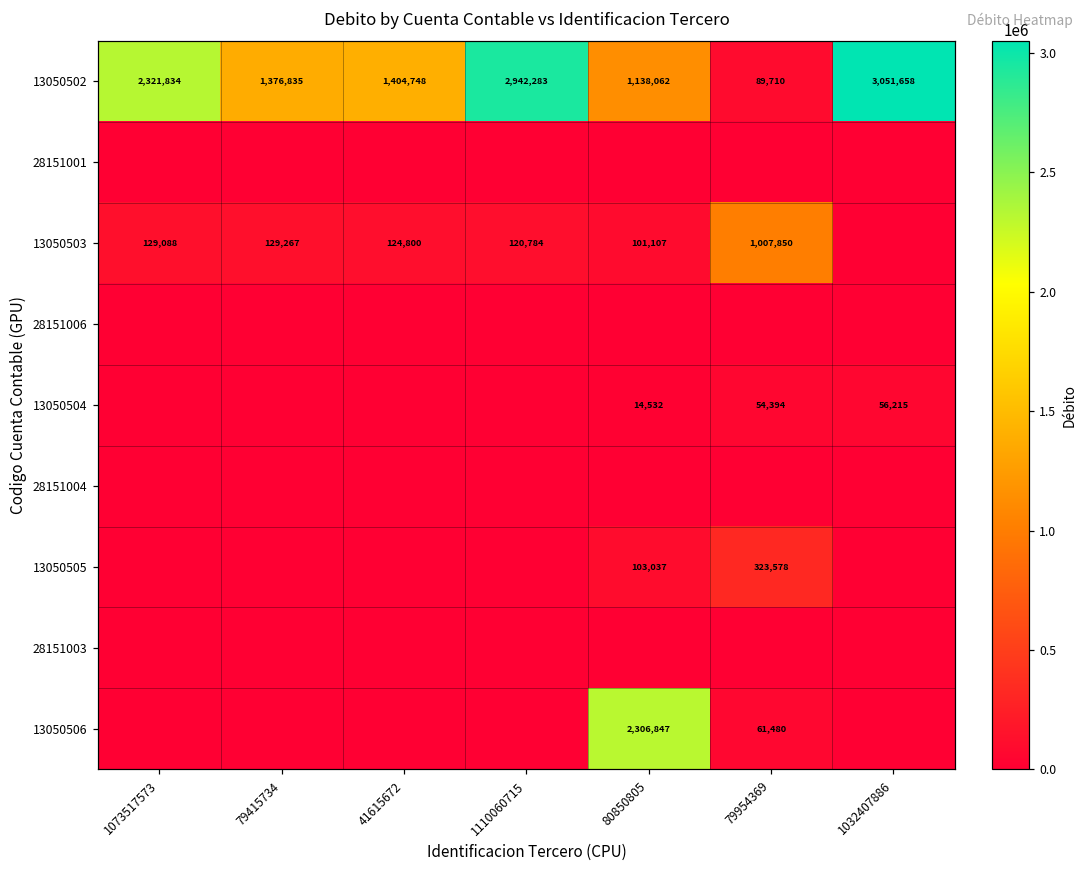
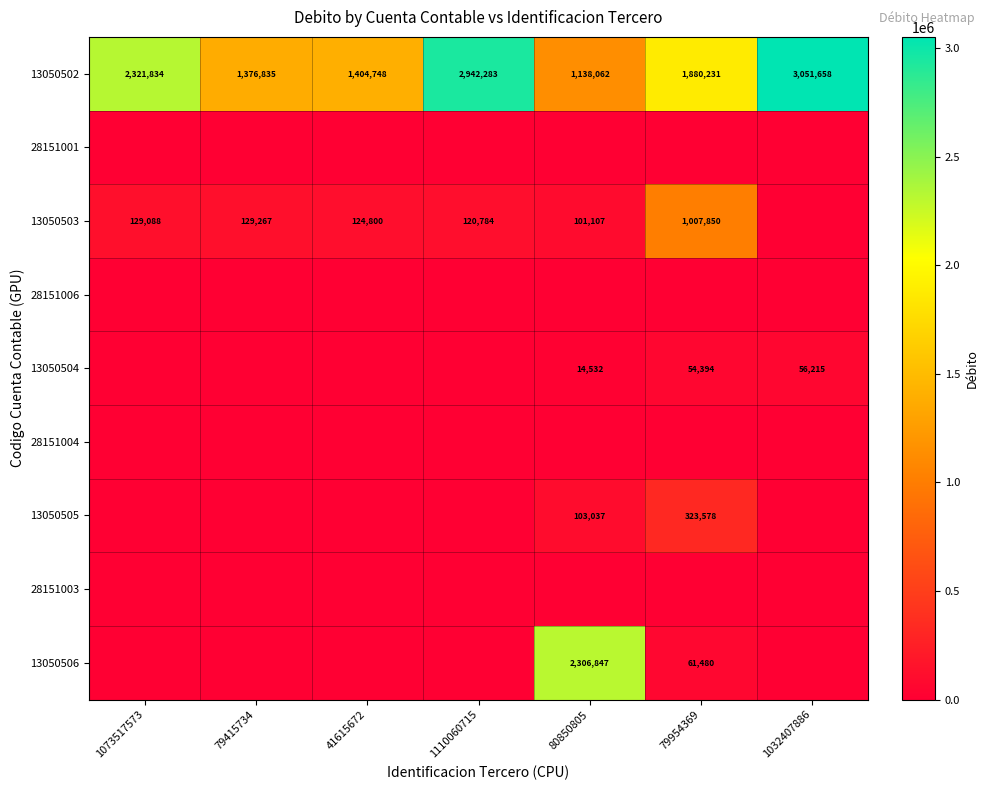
  {
    "13050502": {
      "1073517573": "2,321,834",
      "79415734": "1,376,835",
      "41615672": "1,404,748",
      "1110060715": "2,942,283",
      "80850805": "1,138,062",
-     "79954369": "89,710",
+     "79954369": "1,880,231",
      "1032407886": "3,051,658"
    },
    "13050503": {
      "1073517573": "129,088",
      "79415734": "129,267",
      "41615672": "124,800",
      "1110060715": "120,784",
      "80850805": "101,107",
      "79954369": "1,007,850"
    },
    "13050504": {
      "80850805": "14,532",
      "79954369": "54,394",
      "1032407886": "56,215"
    },
    "13050505": {
      "80850805": "103,037",
      "79954369": "323,578"
    },
    "13050506": {
      "80850805": "2,306,847",
      "79954369": "61,480"
    }
  }
